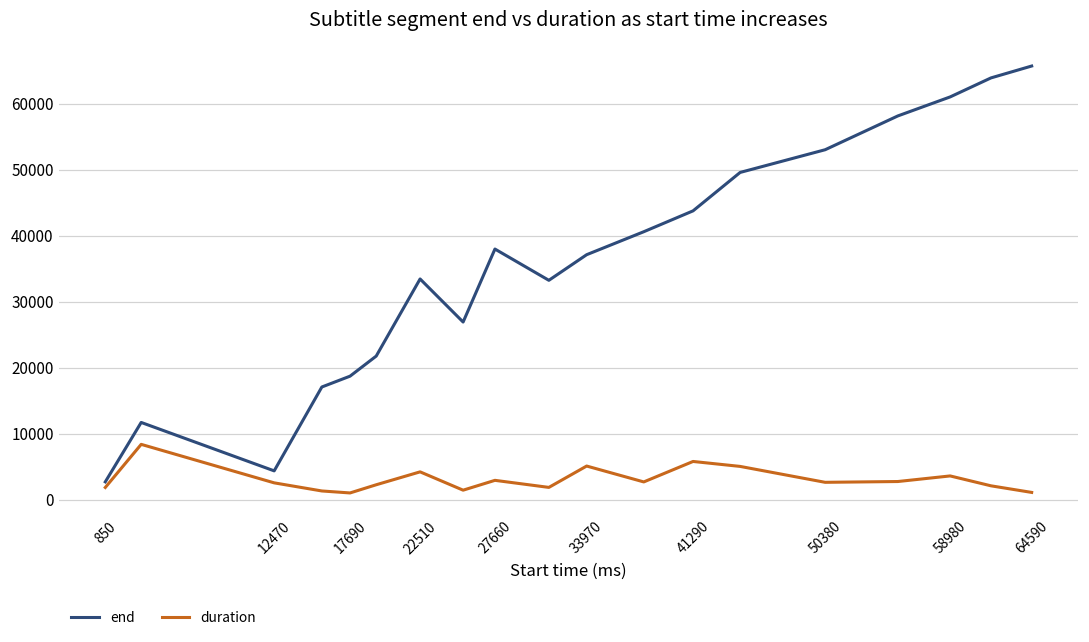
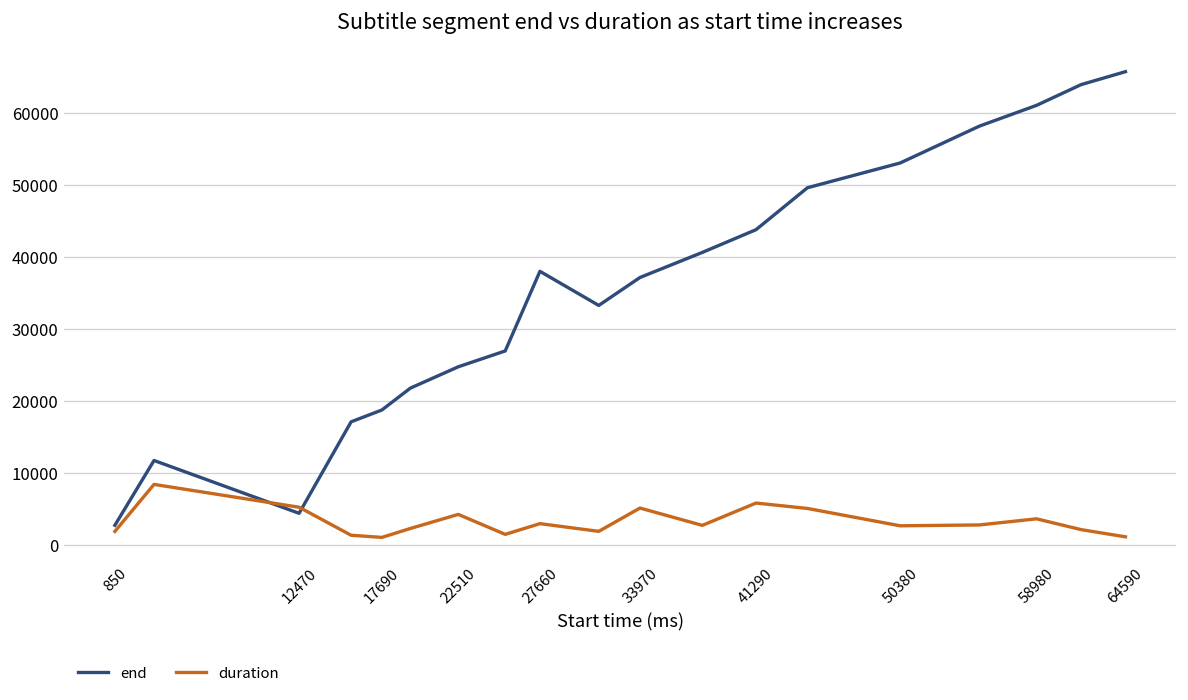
  {
    "end": {
      "850": 3000,
      "12470": 4000,
      "17690": 19000,
-     "22510": 33000,
+     "22510": 25000,
      "27660": 38000,
      "33970": 37000,
      "41290": 44000,
      "50380": 53000,
      "58980": 61000,
      "64590": 66000
    },
    "duration": {
      "850": 2000,
-     "12470": 3000,
+     "12470": 5000,
      "17690": 1000,
      "22510": 4000,
      "27660": 3000,
      "33970": 5000,
      "41290": 6000,
      "50380": 3000,
      "58980": 4000,
      "64590": 1000
    }
  }
